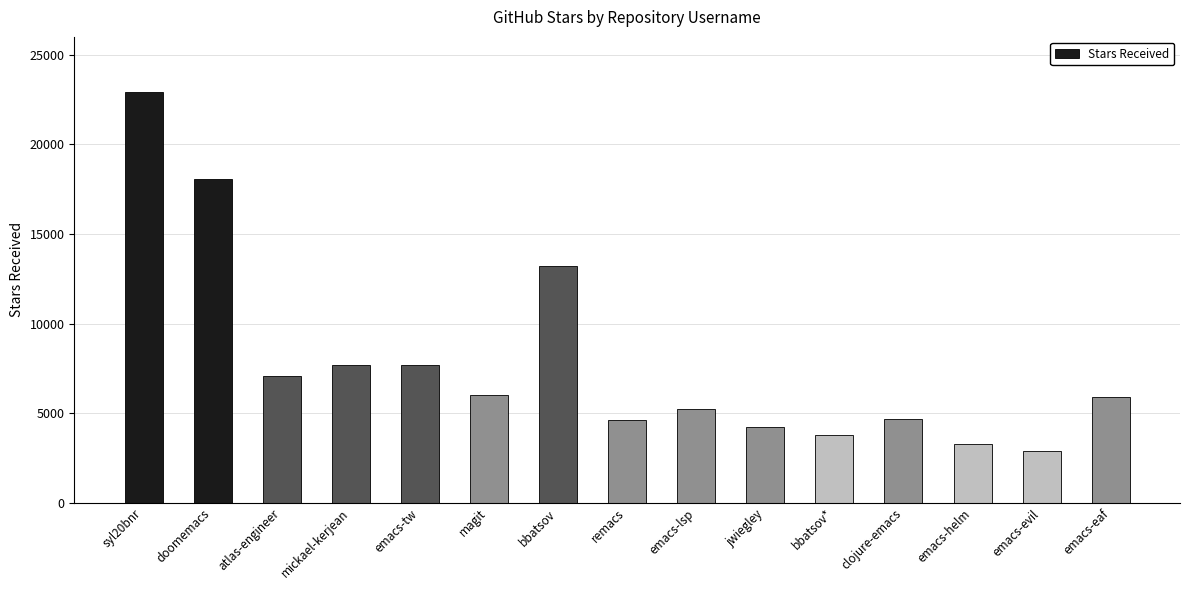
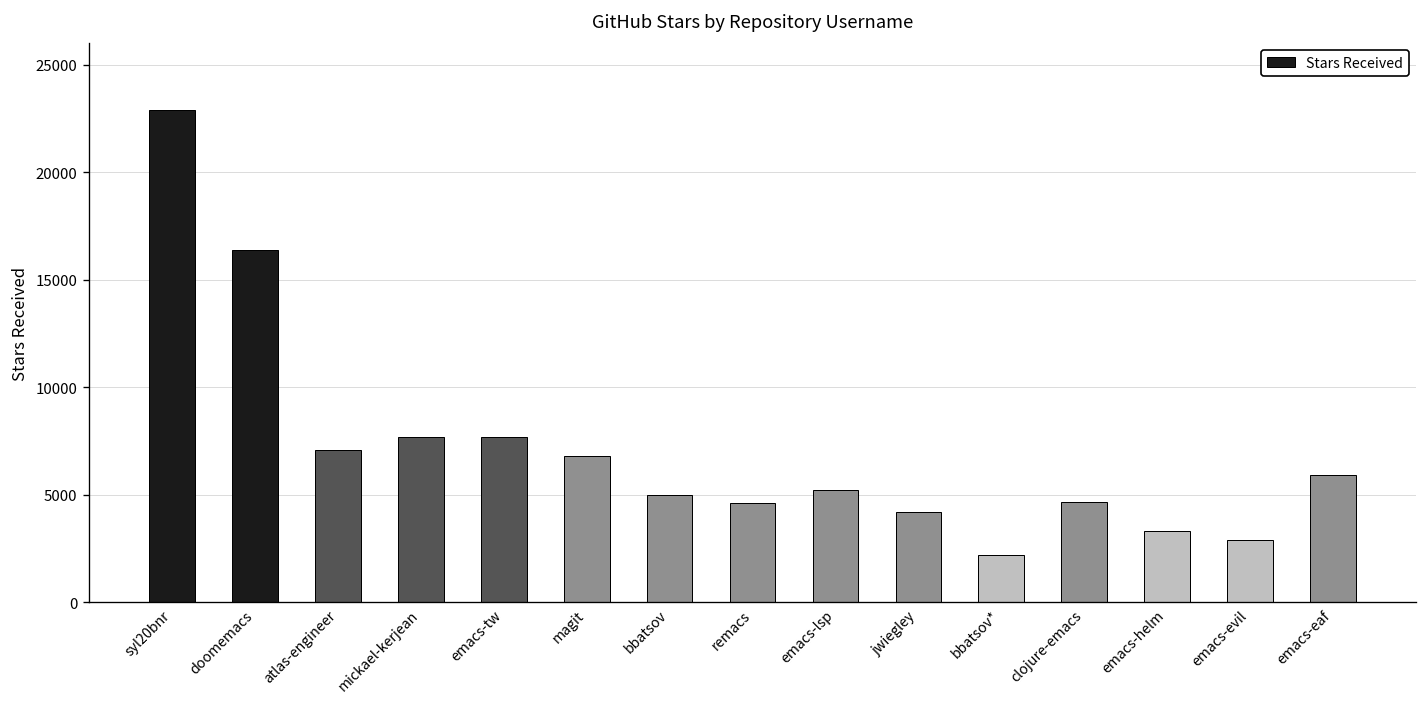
  {
    "syl20bnr": 22900,
-   "doomemacs": 18100,
+   "doomemacs": 16400,
    "atlas-engineer": 7100,
    "mickael-kerjean": 7700,
    "emacs-tw": 7700,
-   "magit": 6000,
-   "bbatsov": 13200,
+   "magit": 6800,
+   "bbatsov": 5000,
    "remacs": 4600,
    "emacs-lsp": 5200,
    "jwiegley": 4200,
-   "bbatsov*": 3800,
+   "bbatsov*": 2200,
    "clojure-emacs": 4700,
    "emacs-helm": 3300,
    "emacs-evil": 2900,
    "emacs-eaf": 5900
  }
